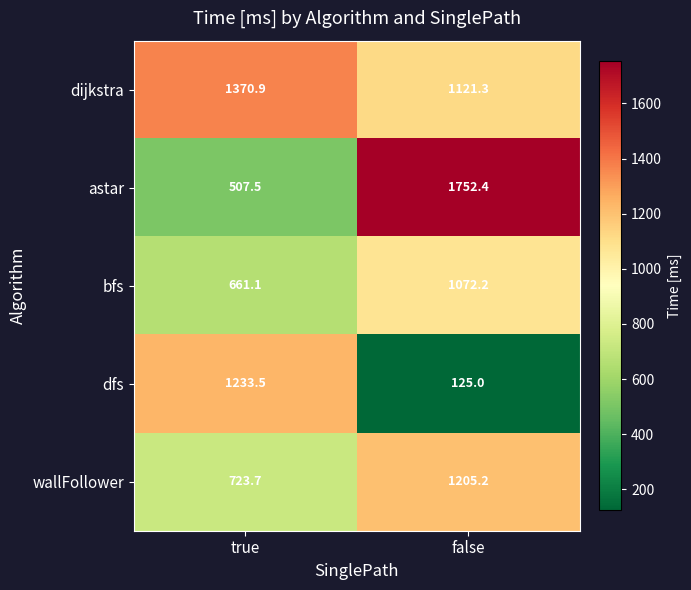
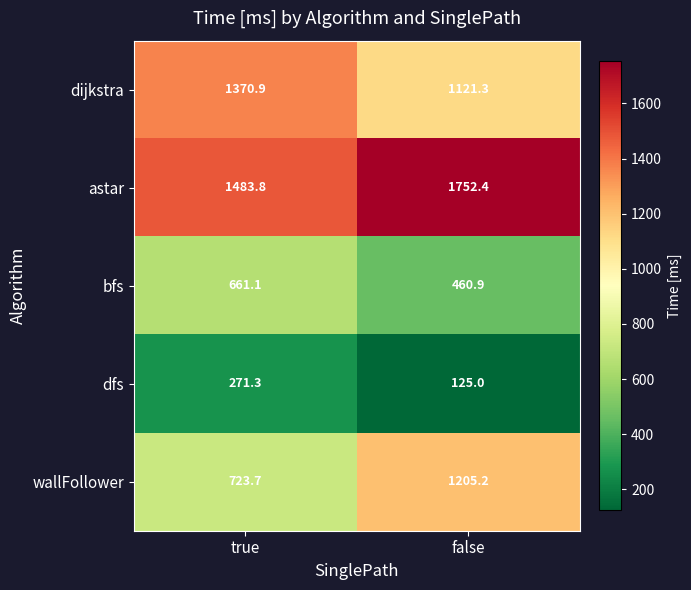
  {
    "dijkstra": {
      "true": 1370.9,
      "false": 1121.3
    },
    "astar": {
-     "true": 507.5,
+     "true": 1483.8,
      "false": 1752.4
    },
    "bfs": {
      "true": 661.1,
-     "false": 1072.2
+     "false": 460.9
    },
    "dfs": {
-     "true": 1233.5,
+     "true": 271.3,
      "false": 125.0
    },
    "wallFollower": {
      "true": 723.7,
      "false": 1205.2
    }
  }
